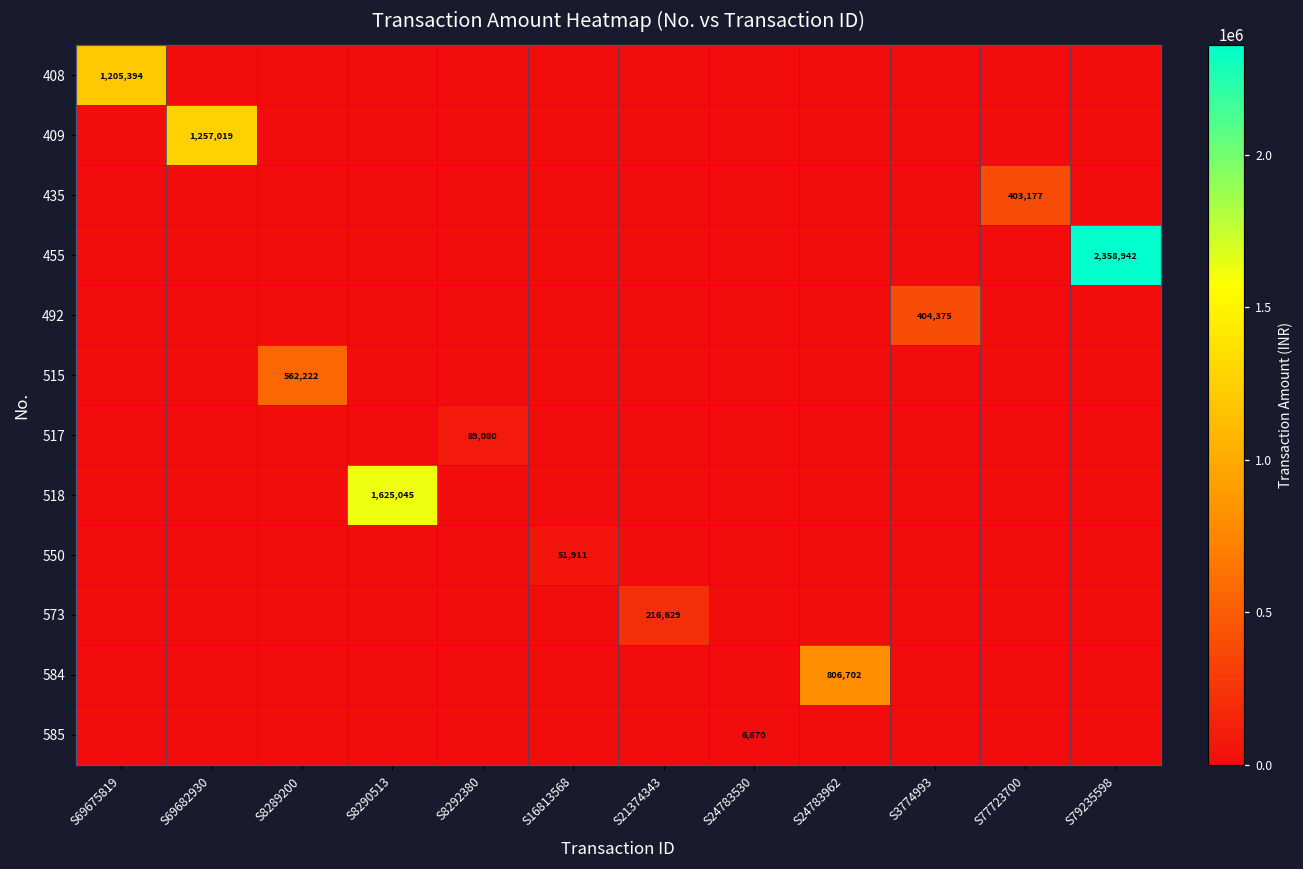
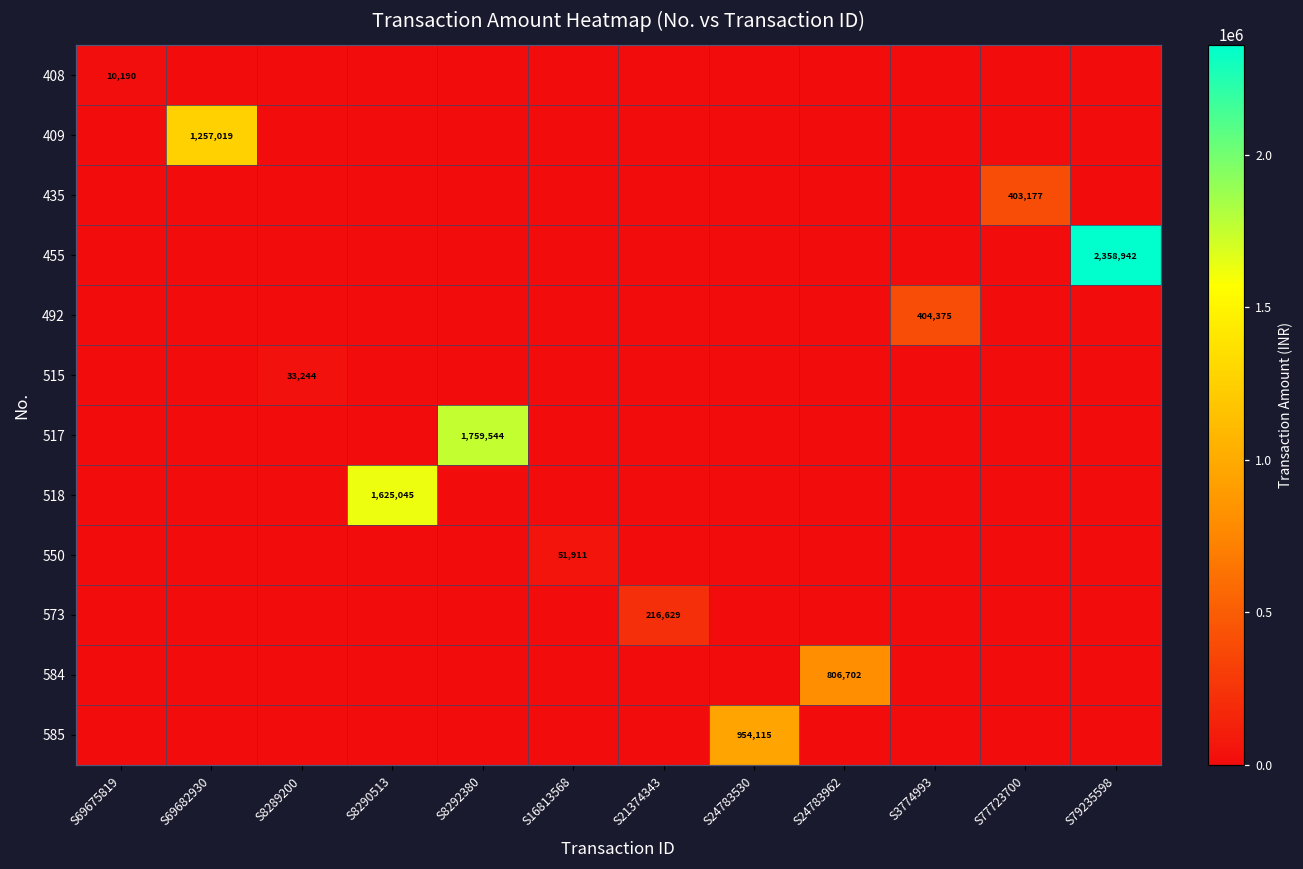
  {
    "408": {
-     "S69675819": "1,205,394"
+     "S69675819": "10,190"
    },
    "409": {
      "S69682930": "1,257,019"
    },
    "435": {
      "S77723700": "403,177"
    },
    "455": {
      "S79235598": "2,358,942"
    },
    "492": {
      "S3774993": "404,375"
    },
    "515": {
-     "S8289200": "562,222"
+     "S8289200": "33,244"
    },
    "517": {
-     "S8292380": "89,080"
+     "S8292380": "1,759,544"
    },
    "518": {
      "S8290513": "1,625,045"
    },
    "550": {
      "S16813568": "51,911"
    },
    "573": {
      "S21374343": "216,629"
    },
    "584": {
      "S24783962": "806,702"
    },
    "585": {
-     "S24783530": "6,870"
+     "S24783530": "954,115"
    }
  }
